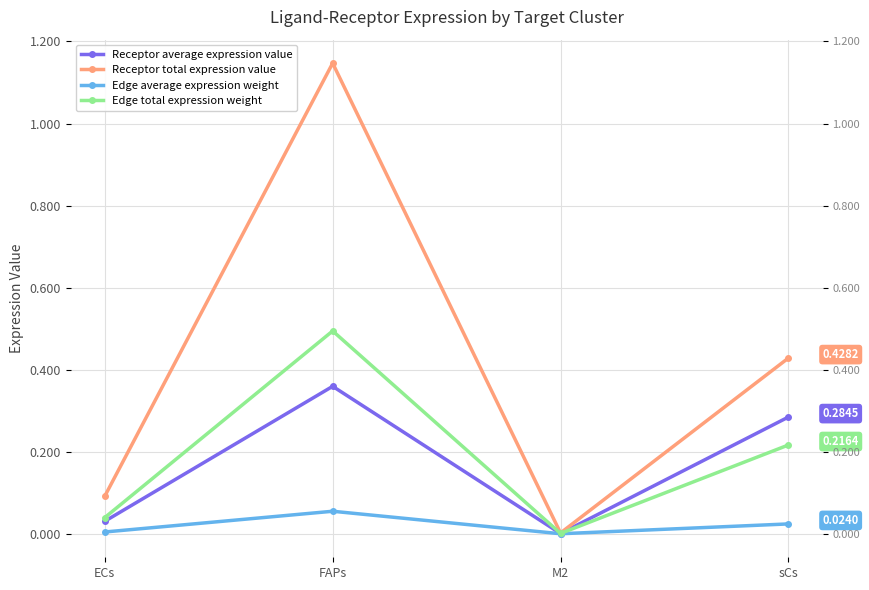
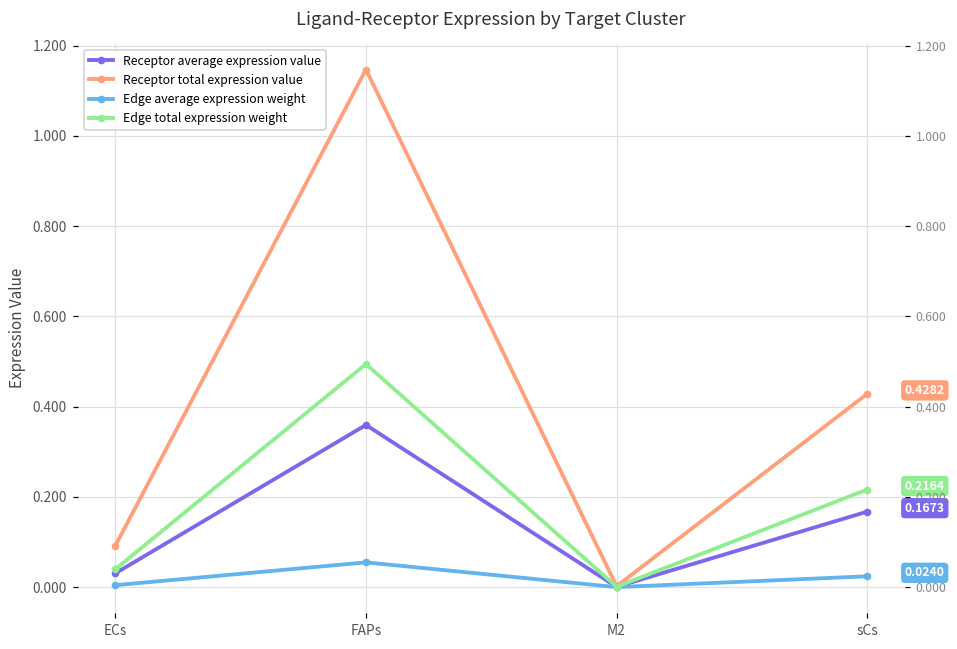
  {
    "Receptor average expression value": {
-     "sCs": 0.2845
+     "sCs": 0.1673
    },
    "Receptor total expression value": {
      "ECs": 0.09,
      "FAPs": 1.15,
      "sCs": 0.43
    },
    "Edge average expression weight": {
      "ECs": 0.00,
      "FAPs": 0.05,
      "sCs": 0.02
    },
    "Edge total expression weight": {
      "ECs": 0.04,
      "FAPs": 0.49,
      "sCs": 0.22
    }
  }
